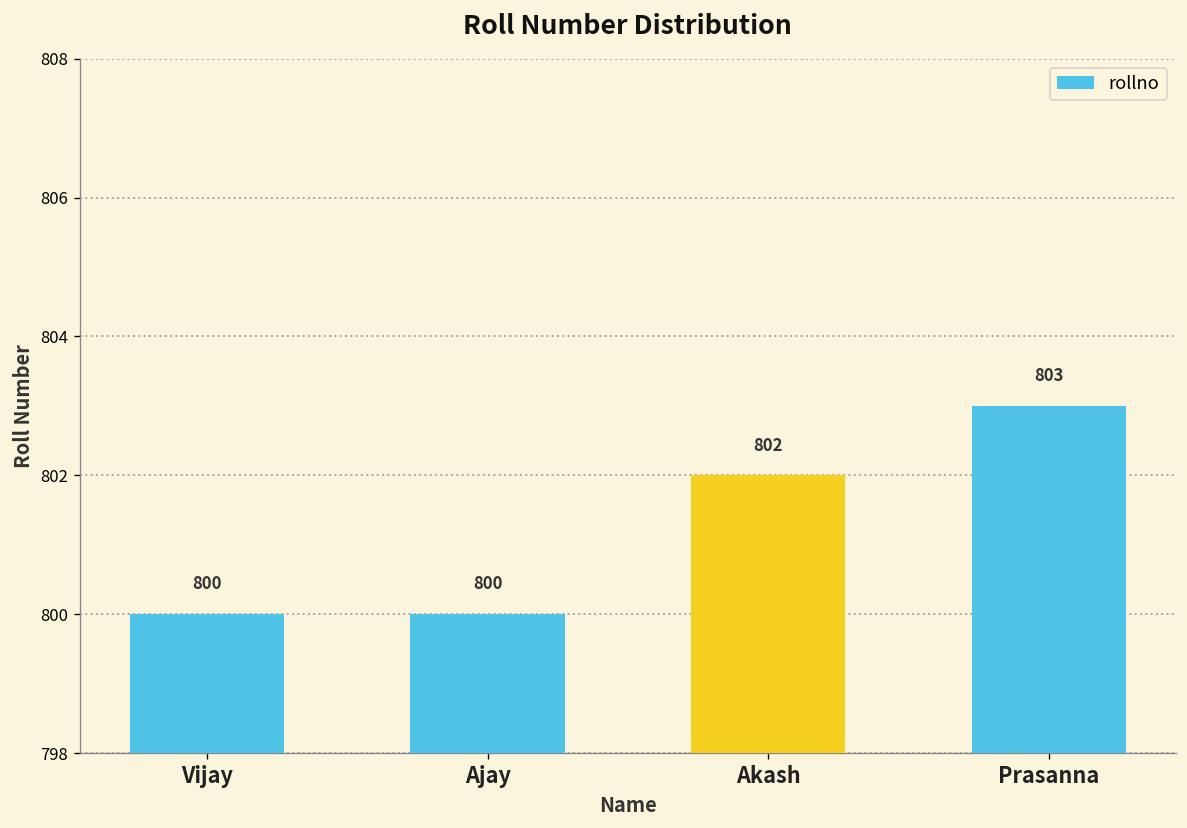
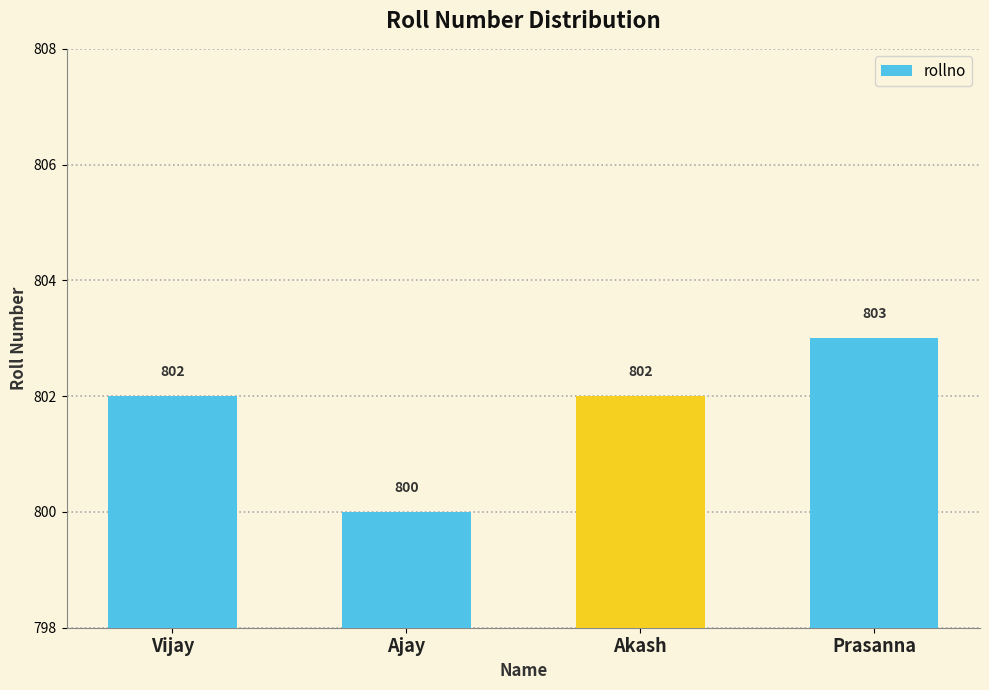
  {
-   "Vijay": 800,
+   "Vijay": 802,
    "Ajay": 800,
    "Akash": 802,
    "Prasanna": 803
  }
